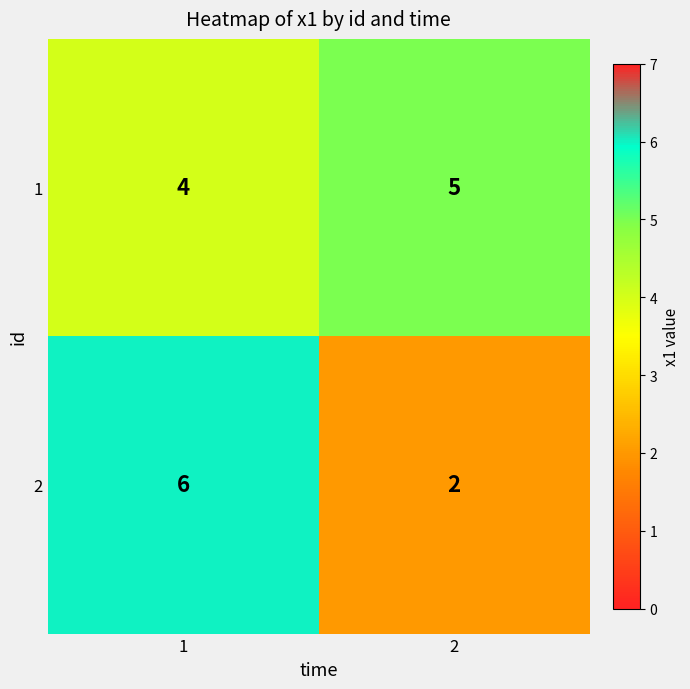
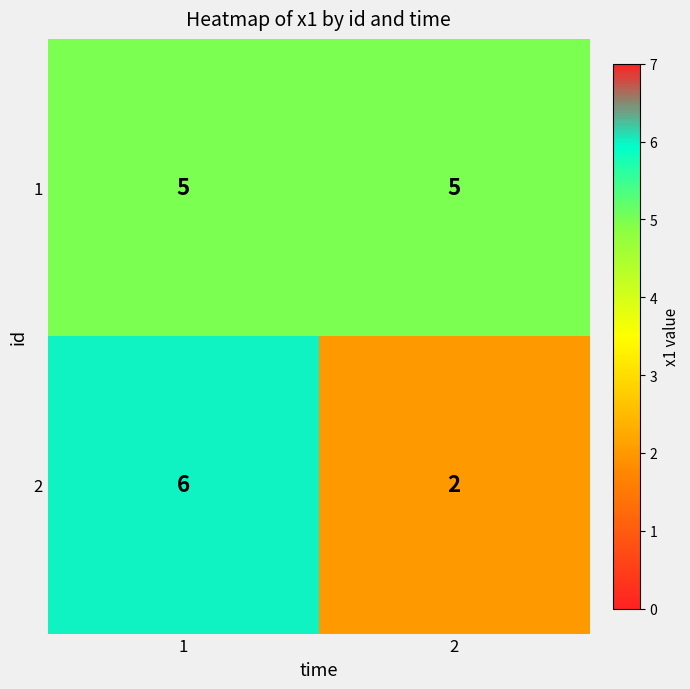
  {
    "1": {
-     "1": 4,
+     "1": 5,
      "2": 5
    },
    "2": {
      "1": 6,
      "2": 2
    }
  }
